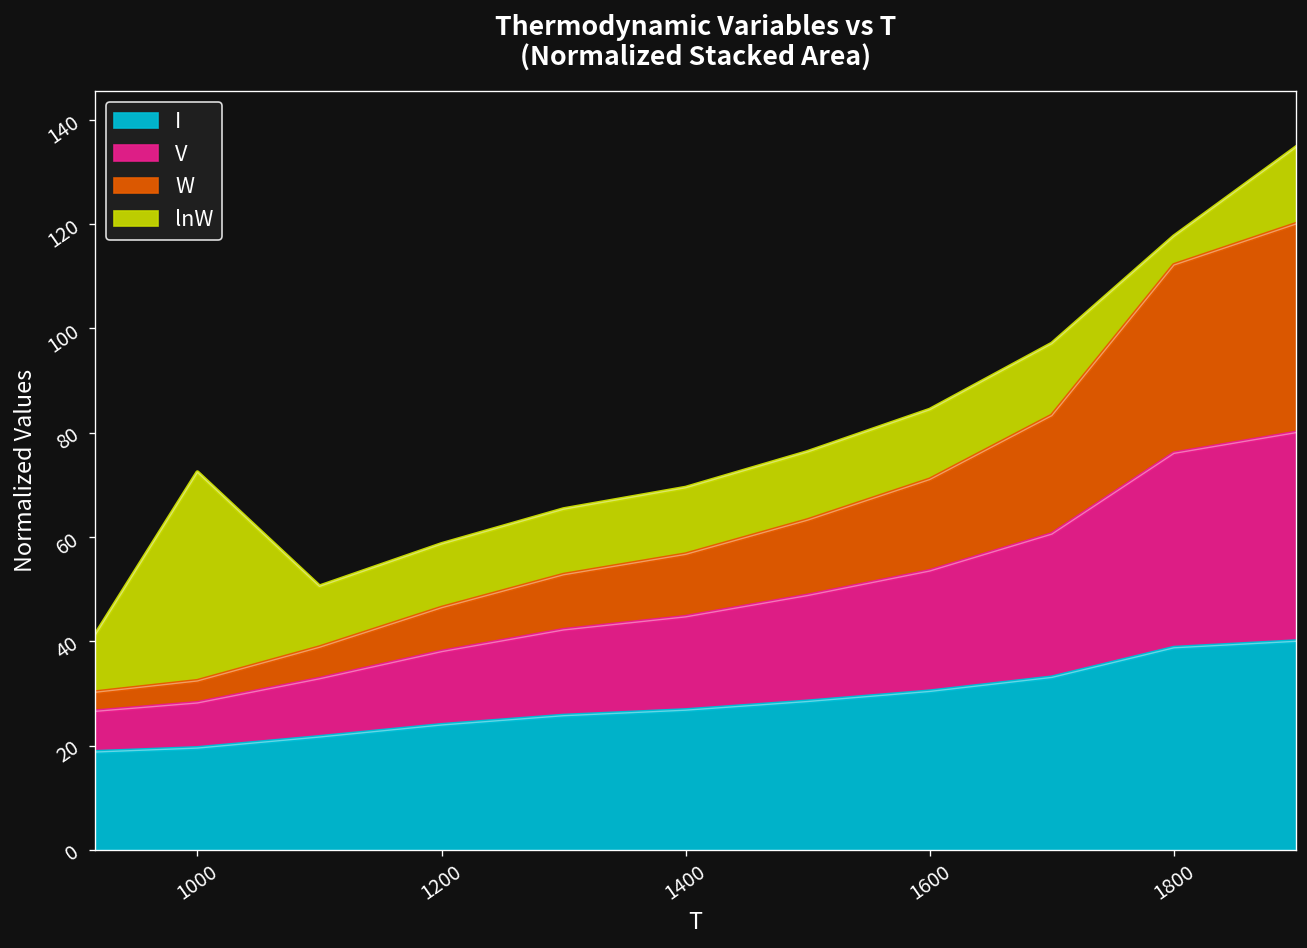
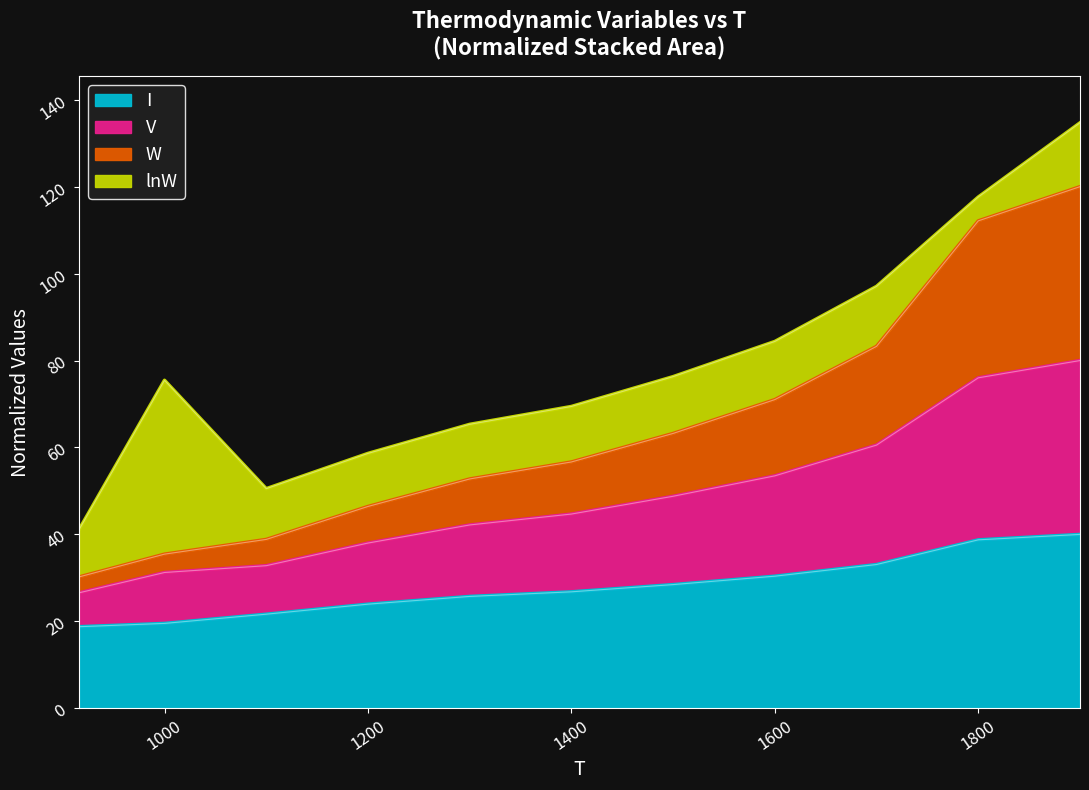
  {
    "I": {
      "1000": 20,
      "1200": 24,
      "1400": 27,
      "1600": 30,
      "1800": 39
    },
    "V": {
-     "1000": 9,
+     "1000": 12,
      "1200": 14,
      "1400": 18,
      "1600": 23,
      "1800": 37
    },
    "W": {
      "1000": 4,
      "1200": 8,
      "1400": 12,
      "1600": 18,
      "1800": 36
    },
    "lnW": {
      "1000": 40,
      "1200": 12,
      "1400": 13,
      "1600": 13,
      "1800": 5
    }
  }
